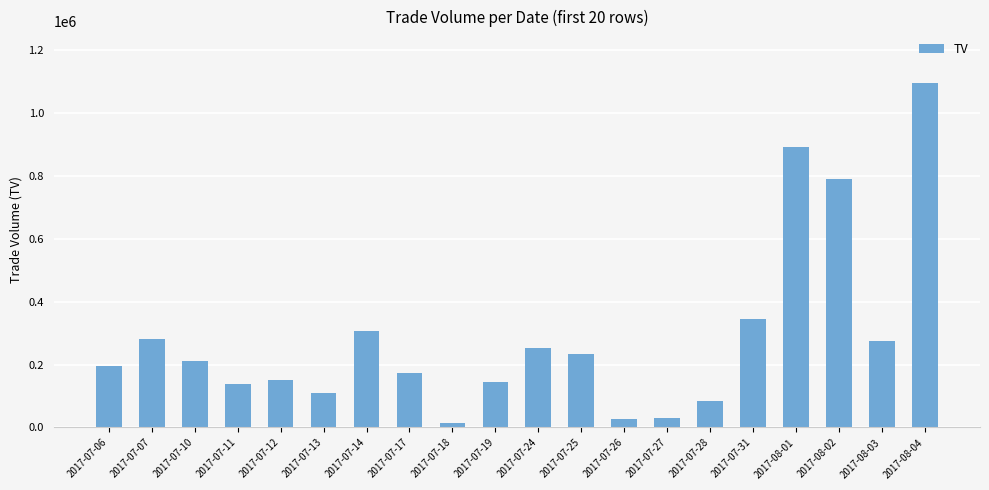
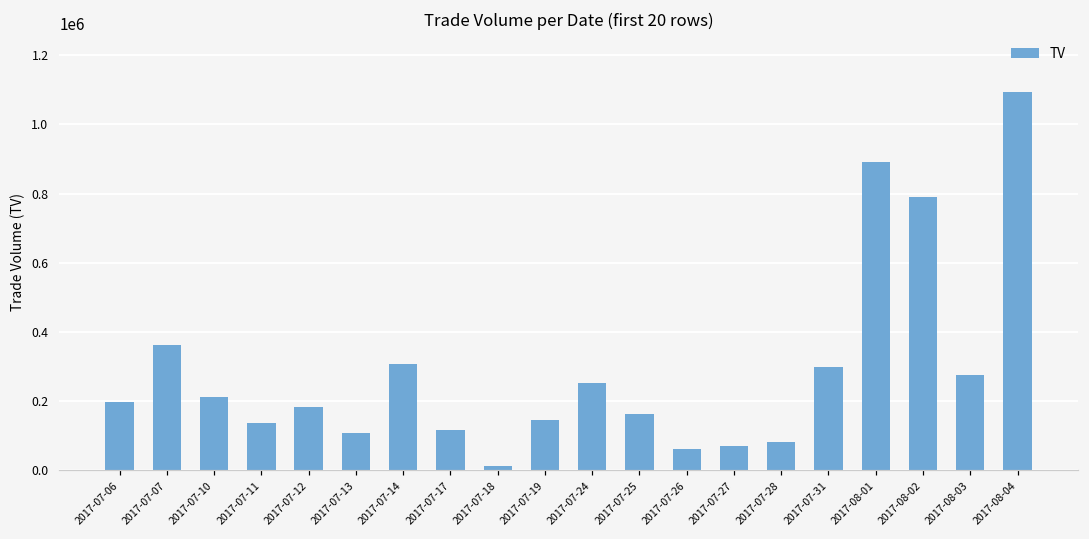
  {
    "2017-07-06": 200000,
-   "2017-07-07": 280000,
+   "2017-07-07": 360000,
    "2017-07-10": 210000,
    "2017-07-11": 140000,
-   "2017-07-12": 150000,
+   "2017-07-12": 180000,
    "2017-07-13": 110000,
    "2017-07-14": 310000,
-   "2017-07-17": 170000,
+   "2017-07-17": 120000,
    "2017-07-18": 10000,
    "2017-07-19": 140000,
    "2017-07-24": 250000,
-   "2017-07-25": 240000,
-   "2017-07-26": 30000,
-   "2017-07-27": 30000,
+   "2017-07-25": 160000,
+   "2017-07-26": 60000,
+   "2017-07-27": 70000,
    "2017-07-28": 80000,
-   "2017-07-31": 350000,
+   "2017-07-31": 300000,
    "2017-08-01": 890000,
    "2017-08-02": 790000,
    "2017-08-03": 280000,
    "2017-08-04": 1100000
  }
